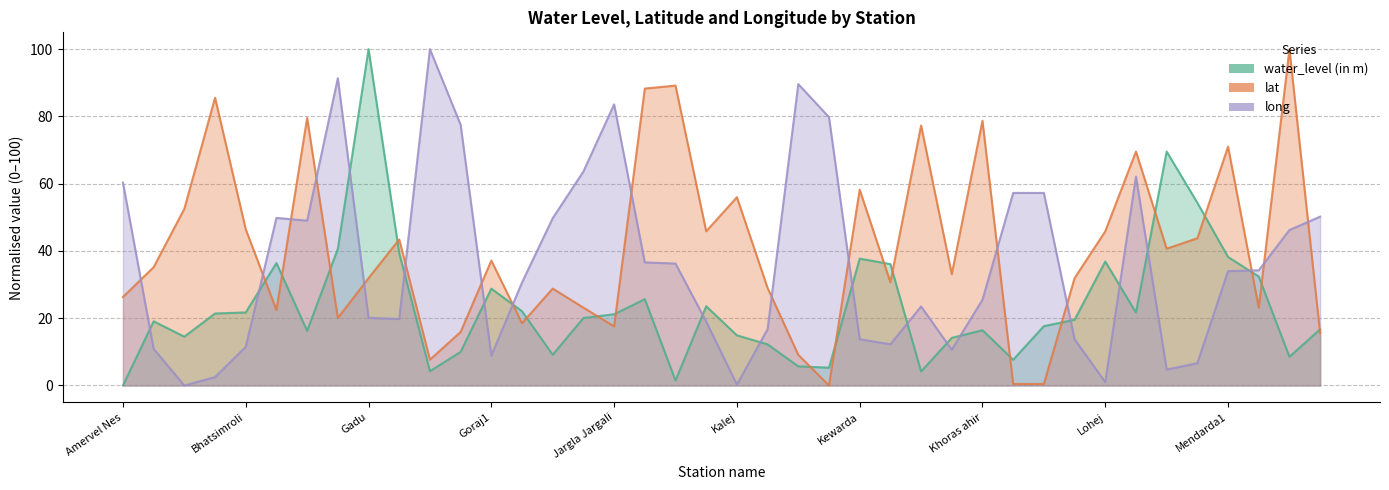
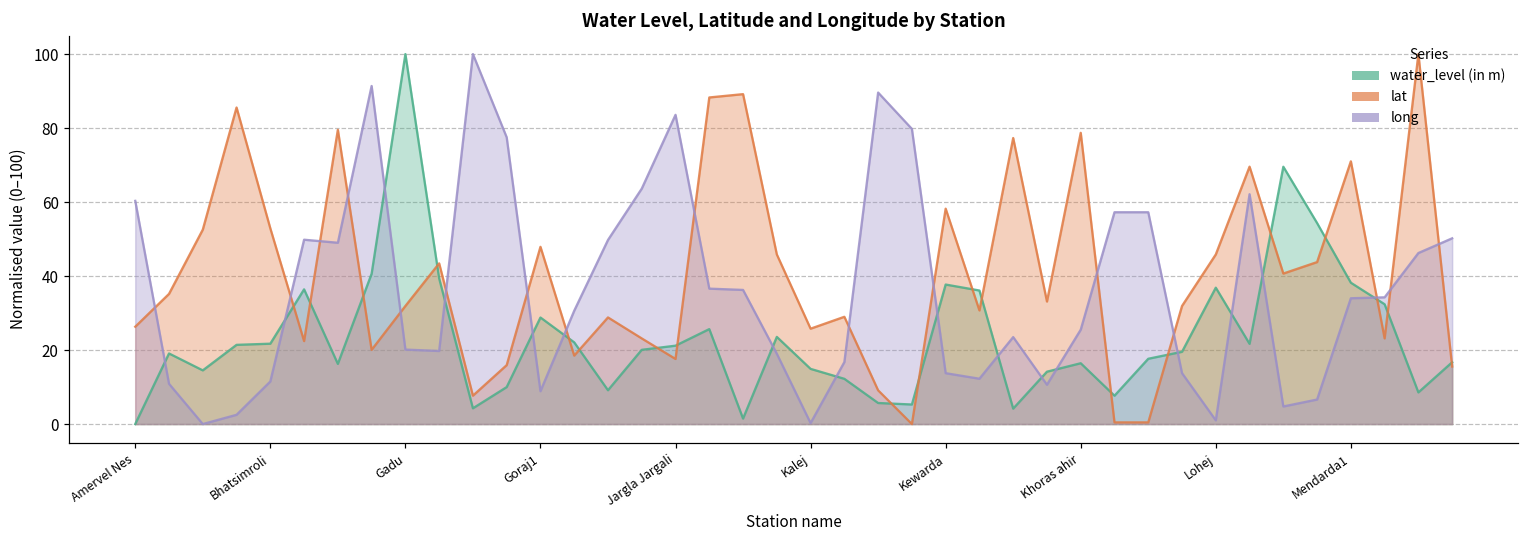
  {
    "lat": {
      "Amervel Nes": 26,
-     "Bhatsimroli": 46,
+     "Bhatsimroli": 53,
      "Gadu": 32,
-     "Goraj1": 37,
+     "Goraj1": 48,
      "Jargla Jargali": 18,
-     "Kalej": 56,
+     "Kalej": 26,
      "Kewarda": 58,
      "Khoras ahir": 79,
      "Lohej": 46,
      "Mendarda1": 71
    }
  }
